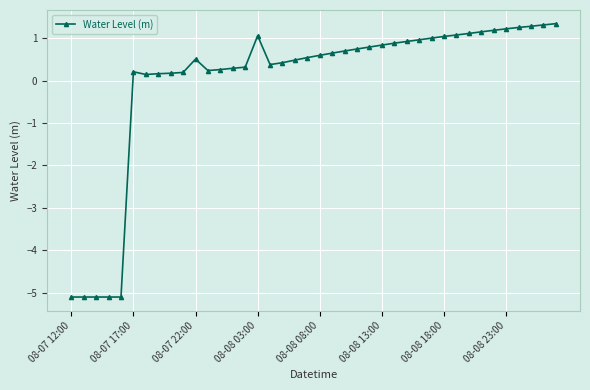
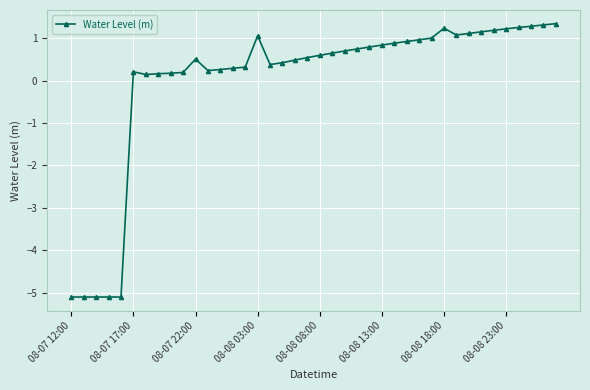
  {
    "08-07 12:00": -5.1,
    "08-07 17:00": 0.2,
    "08-07 22:00": 0.5,
    "08-08 03:00": 1.1,
    "08-08 08:00": 0.6,
    "08-08 13:00": 0.8,
-   "08-08 18:00": 1.0,
+   "08-08 18:00": 1.2,
    "08-08 23:00": 1.2
  }
